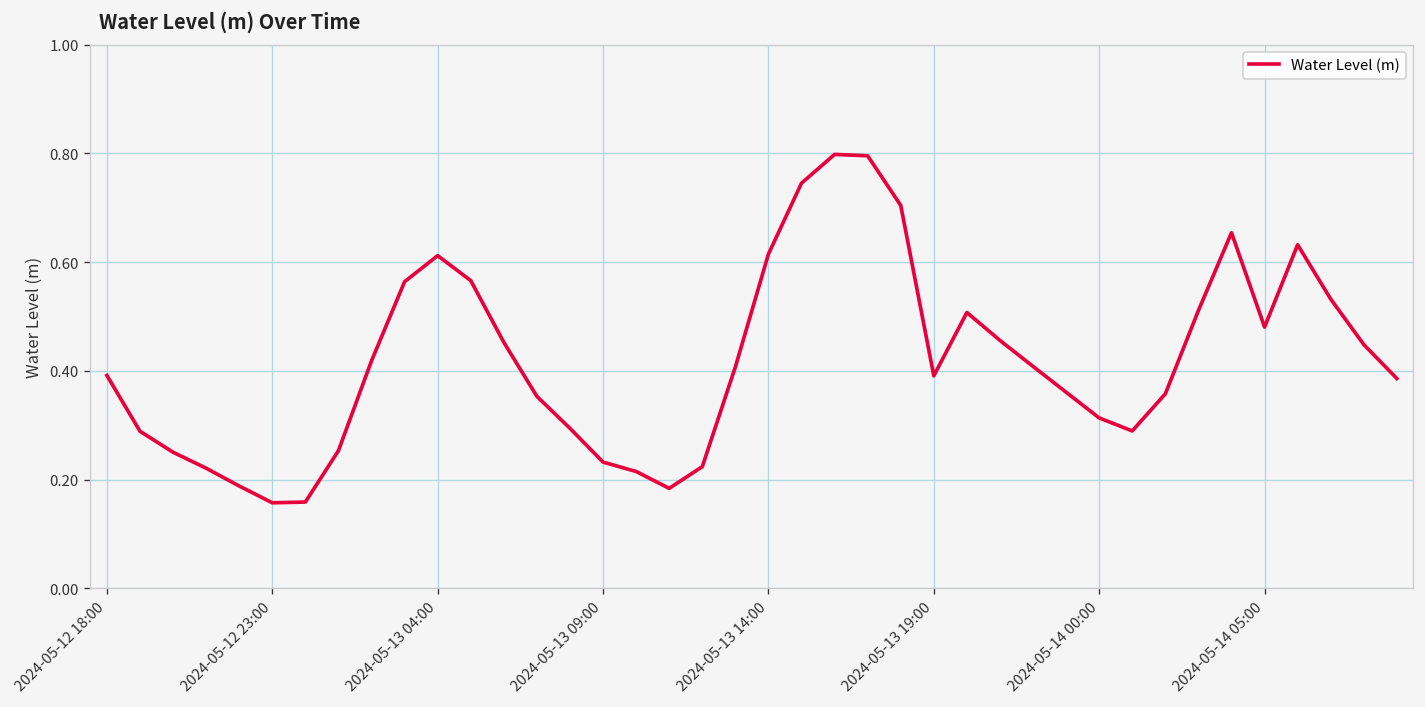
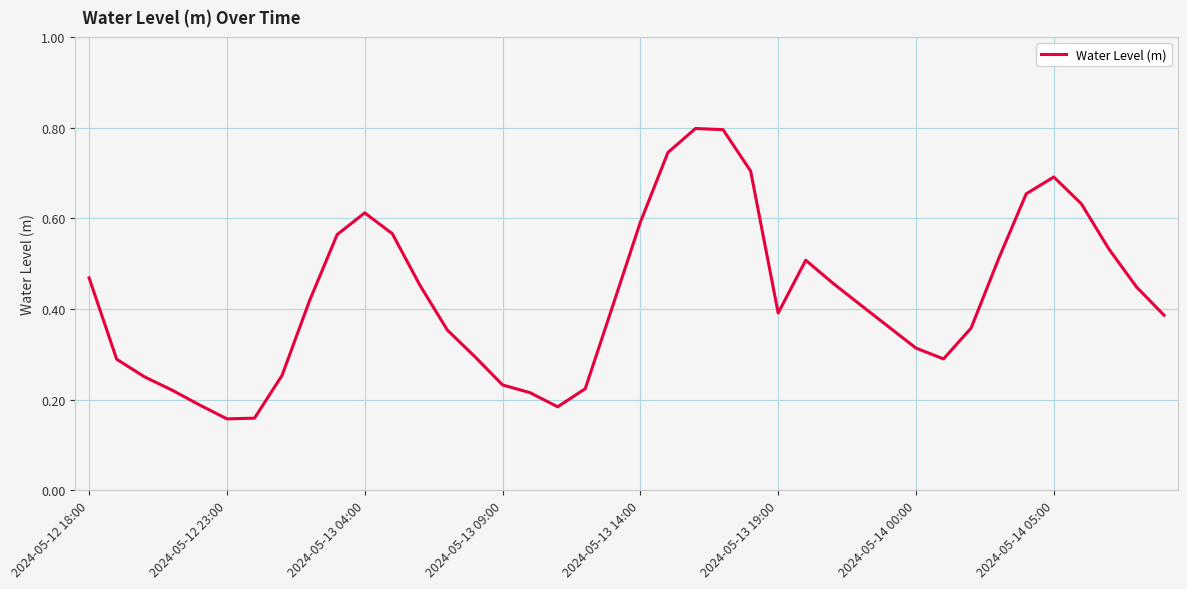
  {
-   "2024-05-12 18:00": 0.39,
+   "2024-05-12 18:00": 0.47,
    "2024-05-12 23:00": 0.16,
    "2024-05-13 04:00": 0.61,
    "2024-05-13 09:00": 0.23,
-   "2024-05-13 14:00": 0.61,
+   "2024-05-13 14:00": 0.59,
    "2024-05-13 19:00": 0.39,
    "2024-05-14 00:00": 0.31,
-   "2024-05-14 05:00": 0.48
+   "2024-05-14 05:00": 0.69
  }
